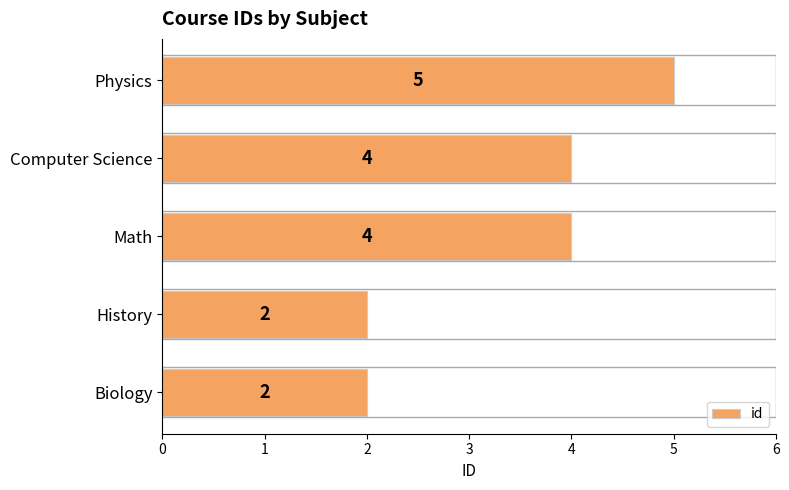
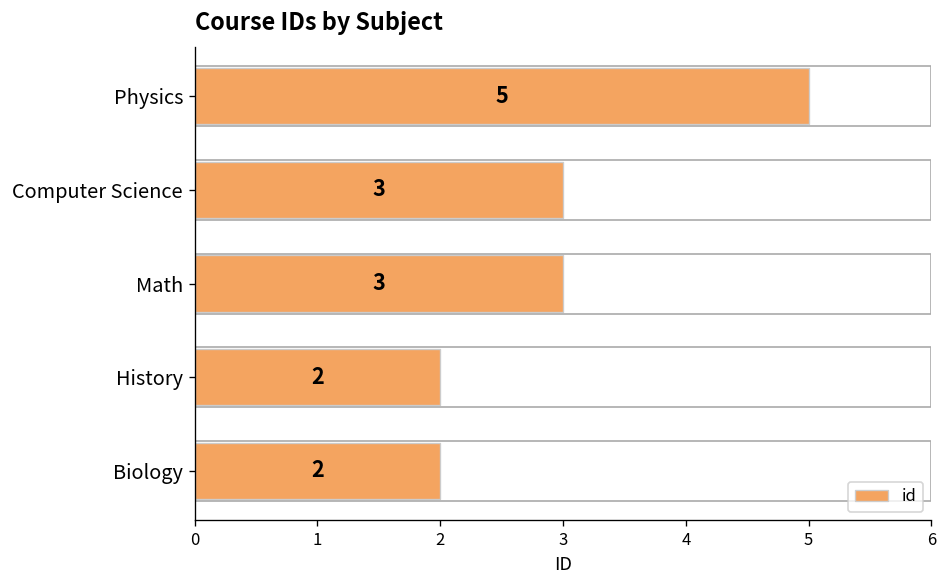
  {
    "Physics": 5,
-   "Computer Science": 4,
-   "Math": 4,
+   "Computer Science": 3,
+   "Math": 3,
    "History": 2,
    "Biology": 2
  }
